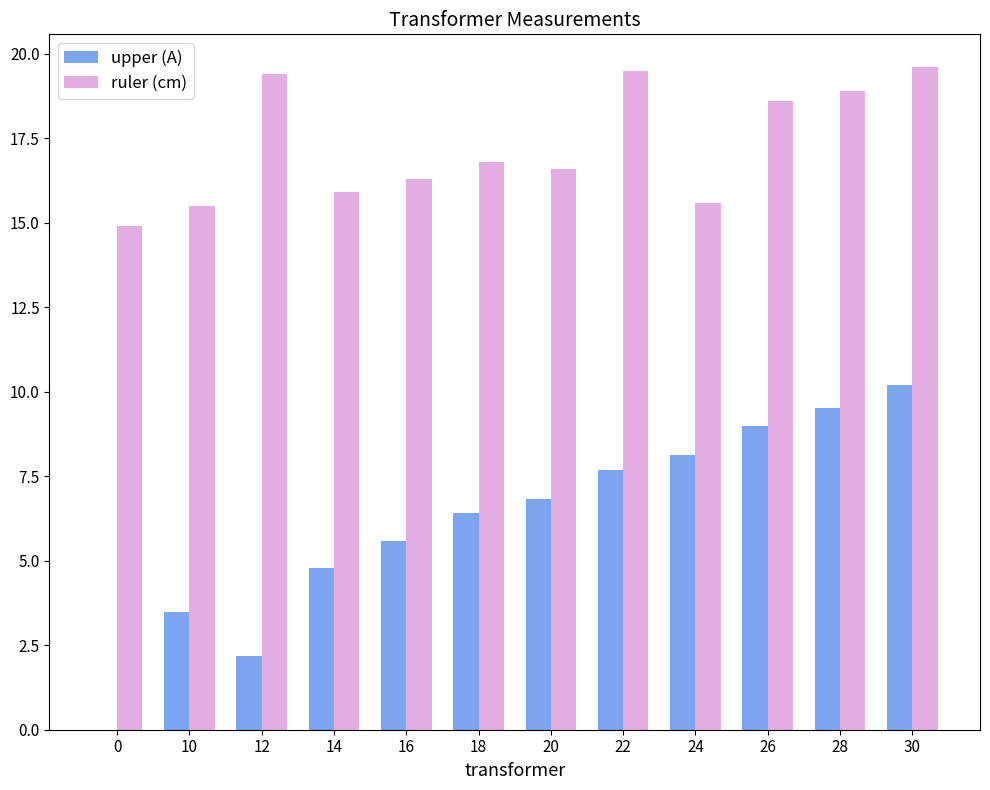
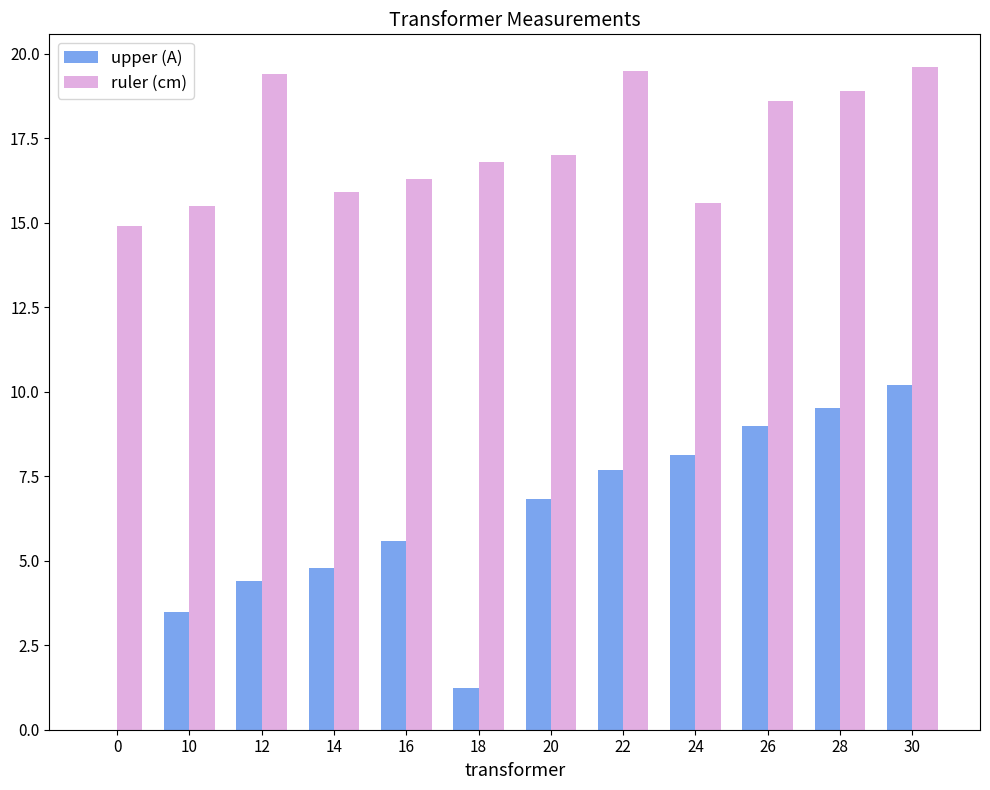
  {
    "upper (A)": {
      "0": 0.0,
      "10": 3.5,
-     "12": 2.2,
+     "12": 4.4,
      "14": 4.8,
      "16": 5.6,
-     "18": 6.4,
+     "18": 1.2,
      "20": 6.8,
      "22": 7.7,
      "24": 8.1,
      "26": 9.0,
      "28": 9.5,
      "30": 10.2
    },
    "ruler (cm)": {
      "0": 14.9,
      "10": 15.5,
      "12": 19.4,
      "14": 15.9,
      "16": 16.3,
      "18": 16.8,
-     "20": 16.6,
+     "20": 17.0,
      "22": 19.5,
      "24": 15.6,
      "26": 18.6,
      "28": 18.9,
      "30": 19.6
    }
  }
